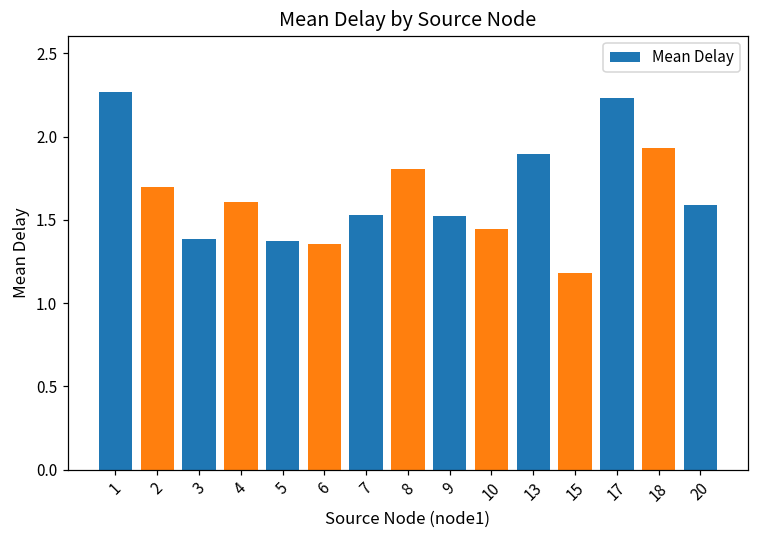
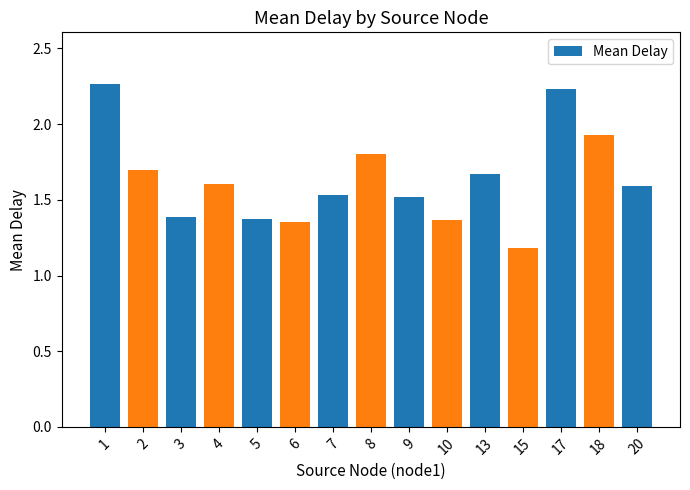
  {
    "1": 2.27,
    "2": 1.70,
    "3": 1.38,
    "4": 1.61,
    "5": 1.38,
    "6": 1.35,
    "7": 1.53,
    "8": 1.81,
    "9": 1.52,
-   "10": 1.45,
-   "13": 1.90,
+   "10": 1.37,
+   "13": 1.67,
    "15": 1.18,
    "17": 2.23,
    "18": 1.93,
    "20": 1.59
  }
